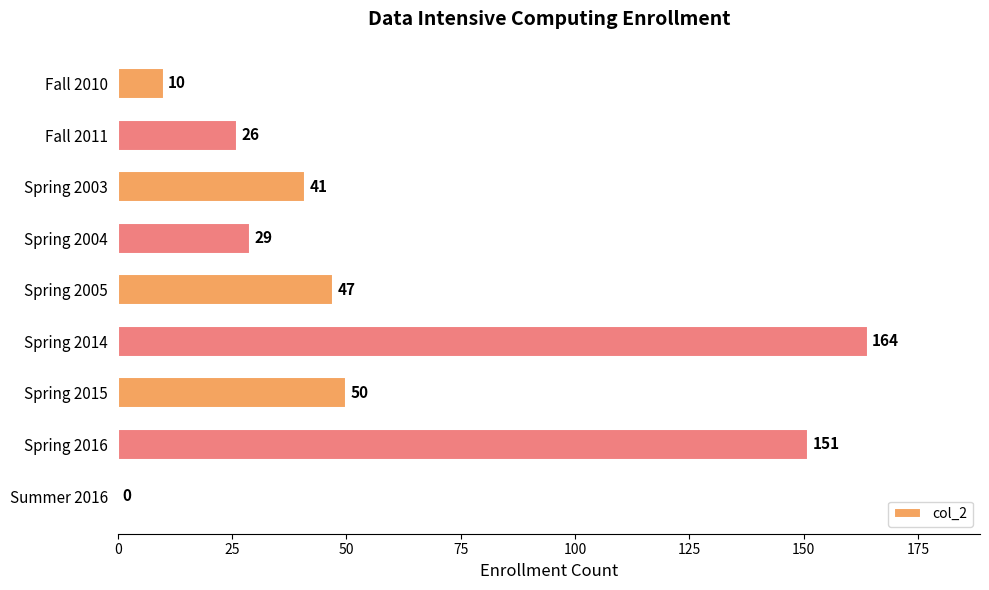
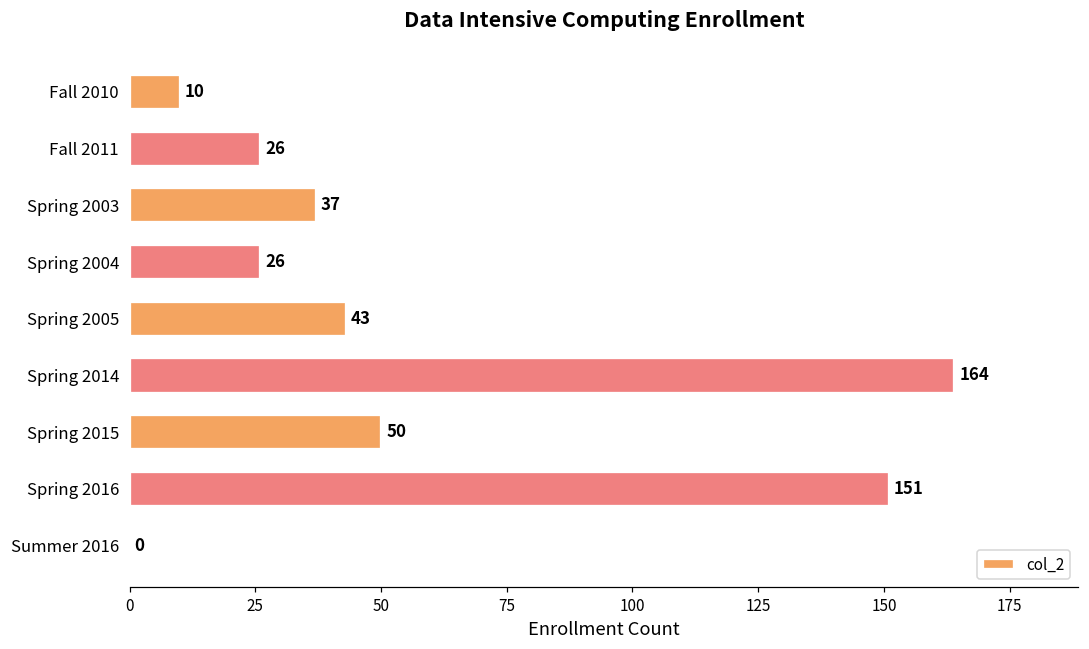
  {
    "Fall 2010": 10,
    "Fall 2011": 26,
-   "Spring 2003": 41,
-   "Spring 2004": 29,
-   "Spring 2005": 47,
+   "Spring 2003": 37,
+   "Spring 2004": 26,
+   "Spring 2005": 43,
    "Spring 2014": 164,
    "Spring 2015": 50,
    "Spring 2016": 151,
    "Summer 2016": 0
  }
